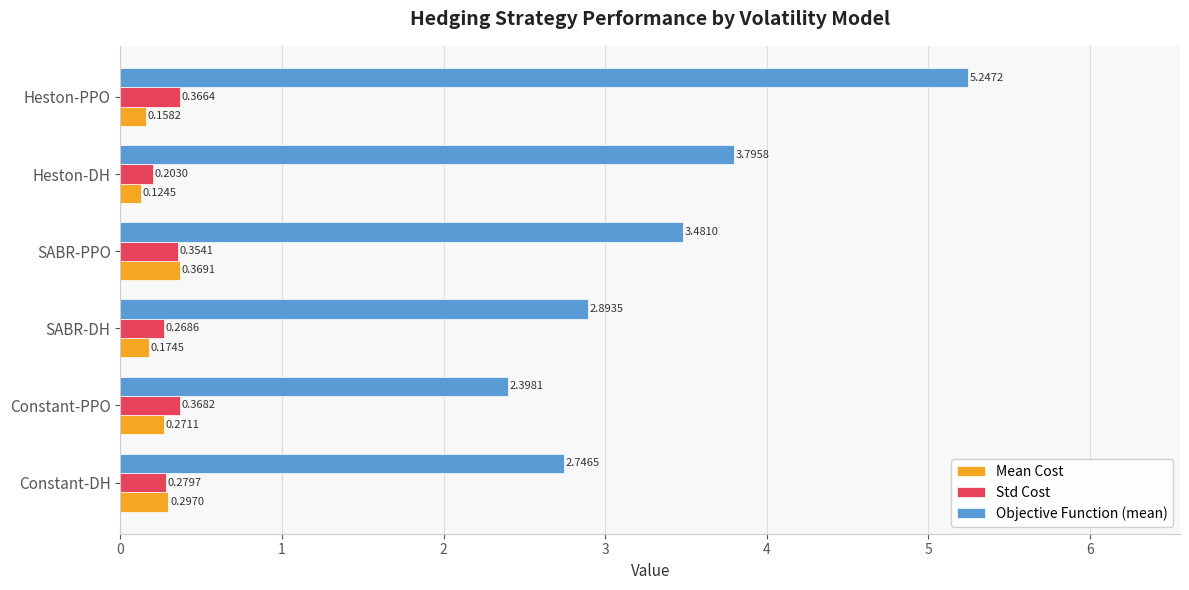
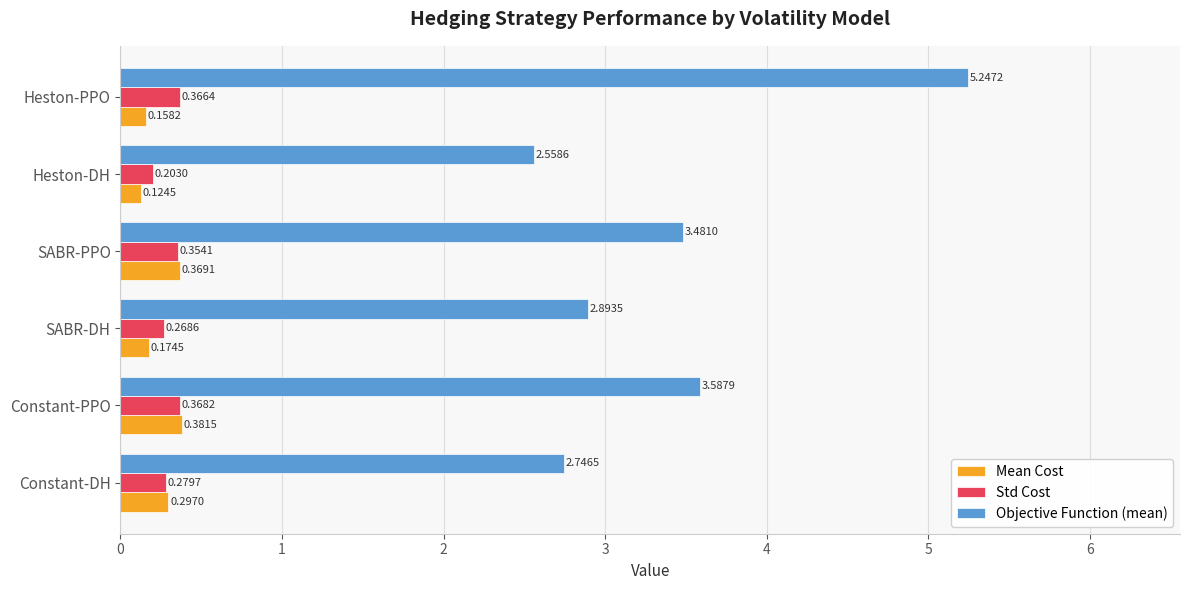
  {
    "Mean Cost": {
      "Heston-PPO": 0.1582,
      "Heston-DH": 0.1245,
      "SABR-PPO": 0.3691,
      "SABR-DH": 0.1745,
-     "Constant-PPO": 0.2711,
+     "Constant-PPO": 0.3815,
      "Constant-DH": 0.2970
    },
    "Std Cost": {
      "Heston-PPO": 0.3664,
      "Heston-DH": 0.2030,
      "SABR-PPO": 0.3541,
      "SABR-DH": 0.2686,
      "Constant-PPO": 0.3682,
      "Constant-DH": 0.2797
    },
    "Objective Function (mean)": {
      "Heston-PPO": 5.2472,
-     "Heston-DH": 3.7958,
+     "Heston-DH": 2.5586,
      "SABR-PPO": 3.4810,
      "SABR-DH": 2.8935,
-     "Constant-PPO": 2.3981,
+     "Constant-PPO": 3.5879,
      "Constant-DH": 2.7465
    }
  }
